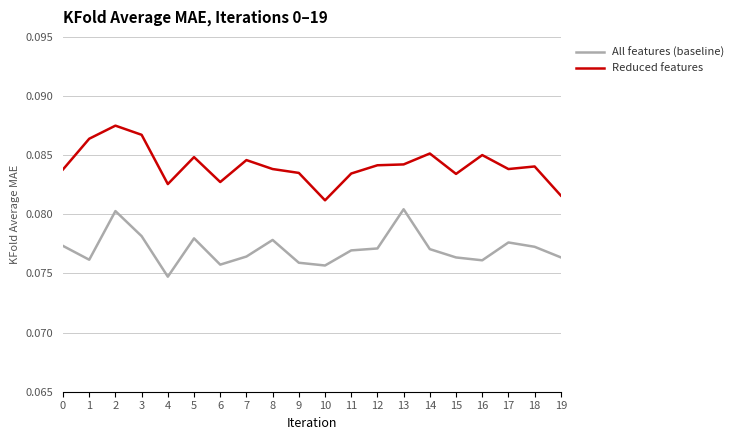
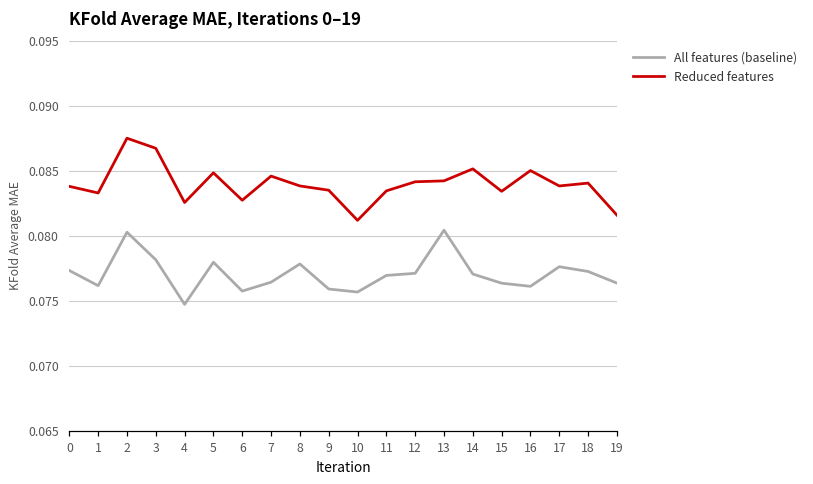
  {
    "All features (baseline)": {
      "0": 0.0773,
      "1": 0.0762,
      "2": 0.0803,
      "3": 0.0782,
      "4": 0.0747,
      "5": 0.0780,
      "6": 0.0757,
      "7": 0.0764,
      "8": 0.0778,
      "9": 0.0759,
      "10": 0.0757,
      "11": 0.0769,
      "12": 0.0771,
      "13": 0.0804,
      "14": 0.0771,
      "15": 0.0764,
      "16": 0.0761,
      "17": 0.0776,
      "18": 0.0773,
      "19": 0.0764
    },
    "Reduced features": {
      "0": 0.0838,
-     "1": 0.0864,
+     "1": 0.0833,
      "2": 0.0875,
      "3": 0.0867,
      "4": 0.0826,
      "5": 0.0848,
      "6": 0.0827,
      "7": 0.0846,
      "8": 0.0838,
      "9": 0.0835,
      "10": 0.0812,
      "11": 0.0834,
      "12": 0.0841,
      "13": 0.0842,
      "14": 0.0851,
      "15": 0.0834,
      "16": 0.0850,
      "17": 0.0838,
      "18": 0.0840,
      "19": 0.0816
    }
  }
